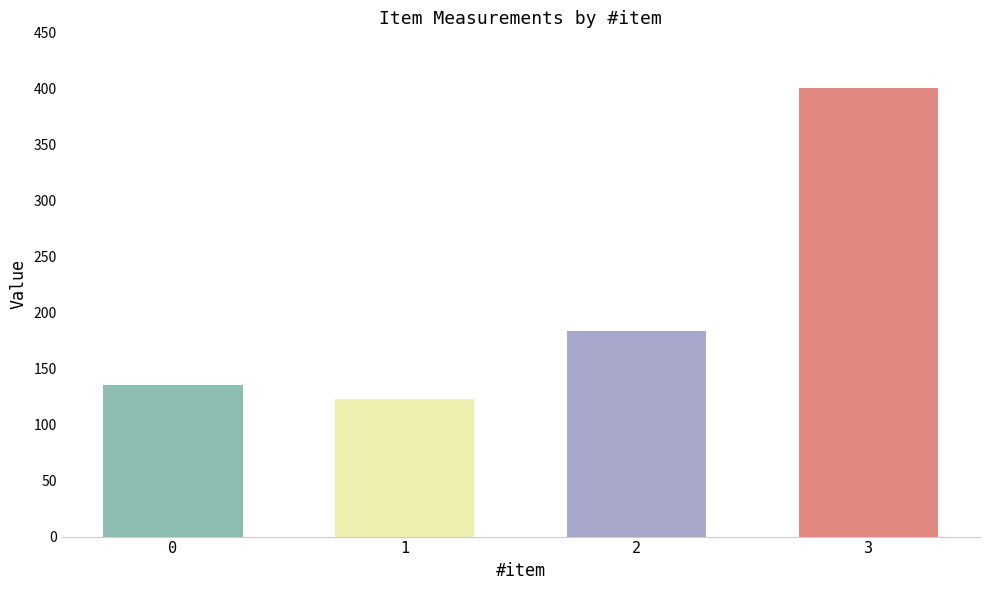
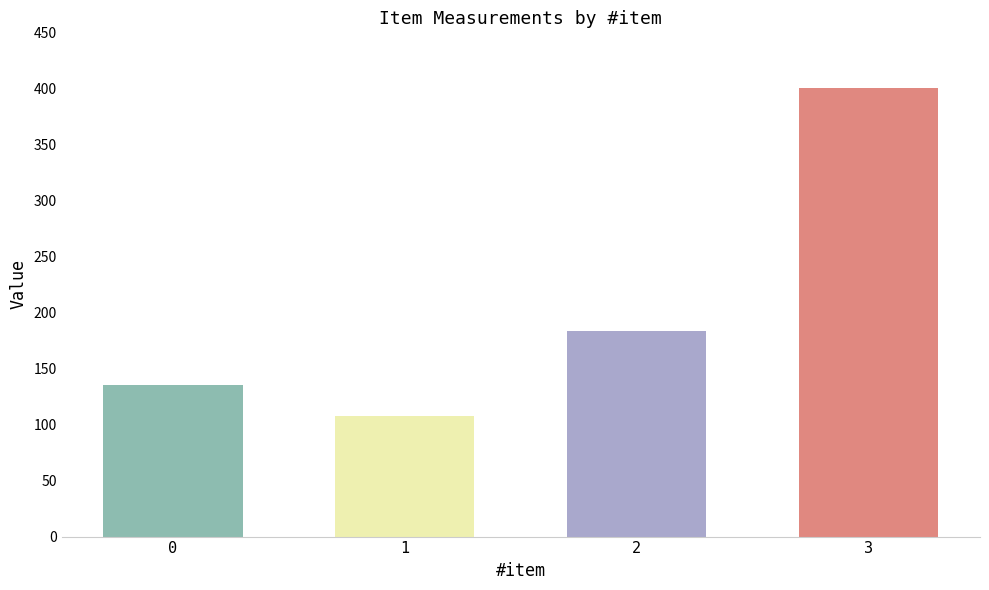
  {
    "0": 135,
-   "1": 123,
+   "1": 108,
    "2": 184,
    "3": 400
  }
